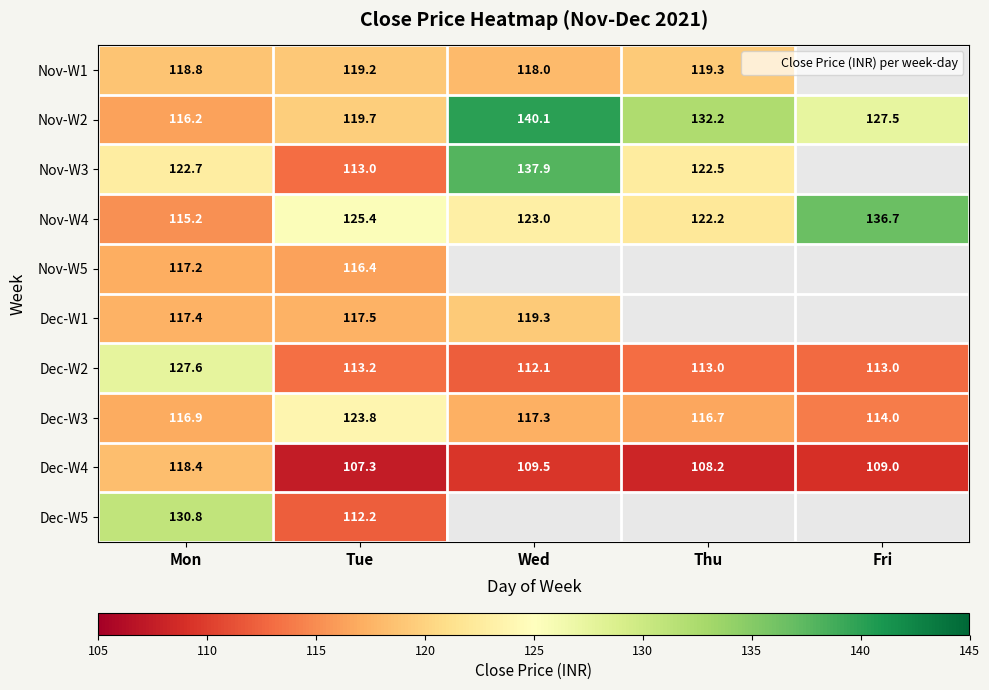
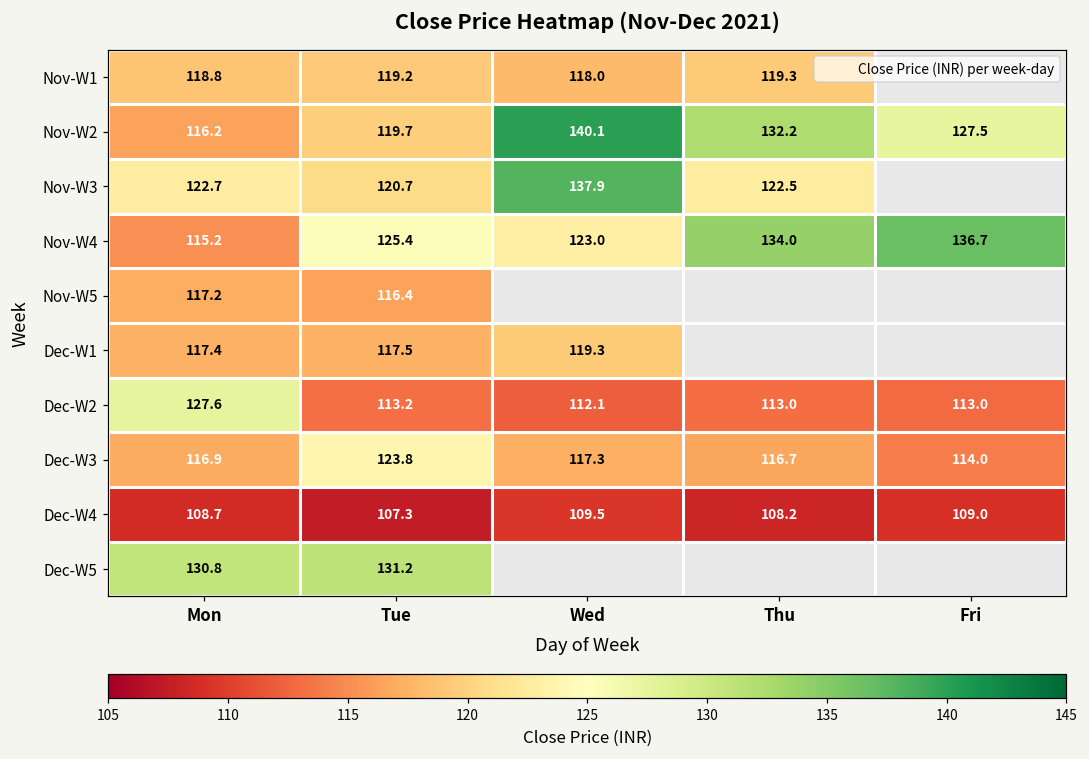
  {
    "Nov-W1": {
      "Mon": 118.8,
      "Tue": 119.2,
      "Wed": 118.0,
      "Thu": 119.3
    },
    "Nov-W2": {
      "Mon": 116.2,
      "Tue": 119.7,
      "Wed": 140.1,
      "Thu": 132.2,
      "Fri": 127.5
    },
    "Nov-W3": {
      "Mon": 122.7,
-     "Tue": 113.0,
+     "Tue": 120.7,
      "Wed": 137.9,
      "Thu": 122.5
    },
    "Nov-W4": {
      "Mon": 115.2,
      "Tue": 125.4,
      "Wed": 123.0,
-     "Thu": 122.2,
+     "Thu": 134.0,
      "Fri": 136.7
    },
    "Nov-W5": {
      "Mon": 117.2,
      "Tue": 116.4
    },
    "Dec-W1": {
      "Mon": 117.4,
      "Tue": 117.5,
      "Wed": 119.3
    },
    "Dec-W2": {
      "Mon": 127.6,
      "Tue": 113.2,
      "Wed": 112.1,
      "Thu": 113.0,
      "Fri": 113.0
    },
    "Dec-W3": {
      "Mon": 116.9,
      "Tue": 123.8,
      "Wed": 117.3,
      "Thu": 116.7,
      "Fri": 114.0
    },
    "Dec-W4": {
-     "Mon": 118.4,
+     "Mon": 108.7,
      "Tue": 107.3,
      "Wed": 109.5,
      "Thu": 108.2,
      "Fri": 109.0
    },
    "Dec-W5": {
      "Mon": 130.8,
-     "Tue": 112.2
+     "Tue": 131.2
    }
  }
